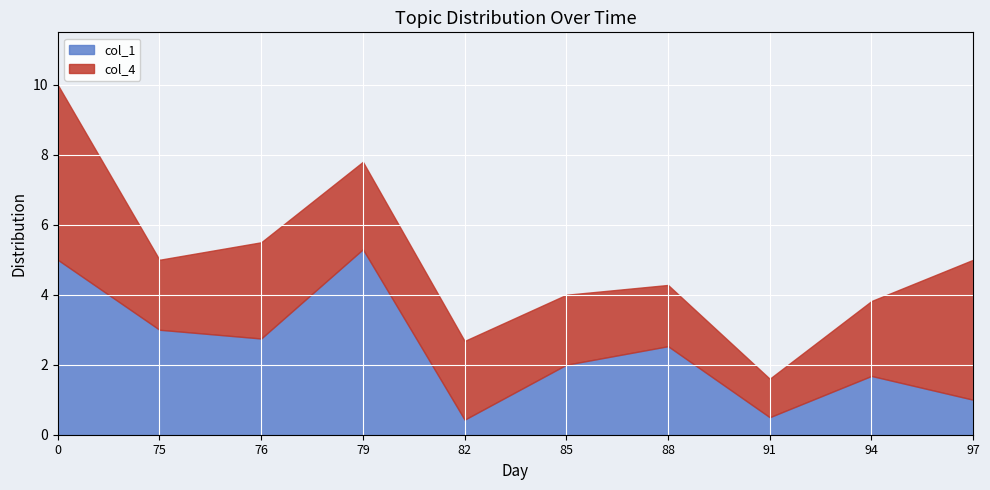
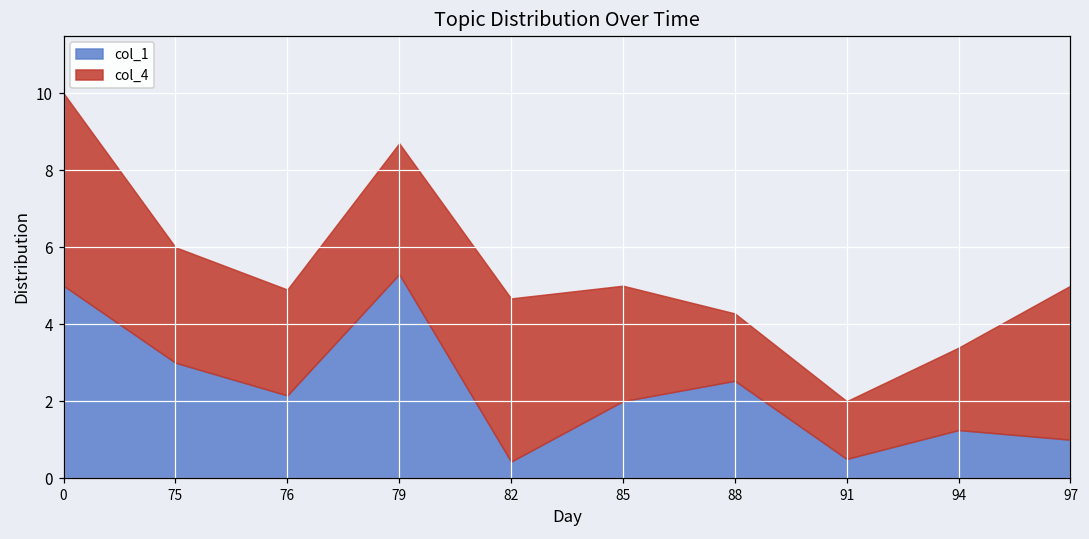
  {
    "col_1": {
      "0": 5.0,
      "75": 3.0,
-     "76": 2.8,
+     "76": 2.2,
      "79": 5.3,
      "82": 0.4,
      "85": 2.0,
      "88": 2.5,
      "91": 0.5,
-     "94": 1.7,
+     "94": 1.3,
      "97": 1.0
    },
    "col_4": {
      "0": 5.0,
-     "75": 2,
+     "75": 3,
      "76": 2.8,
-     "79": 2.5,
-     "82": 2.3,
-     "85": 2,
+     "79": 3.4,
+     "82": 4.2,
+     "85": 3,
      "88": 1.7,
-     "91": 1.1,
+     "91": 1.5,
      "94": 2.1,
      "97": 4.0
    }
  }
